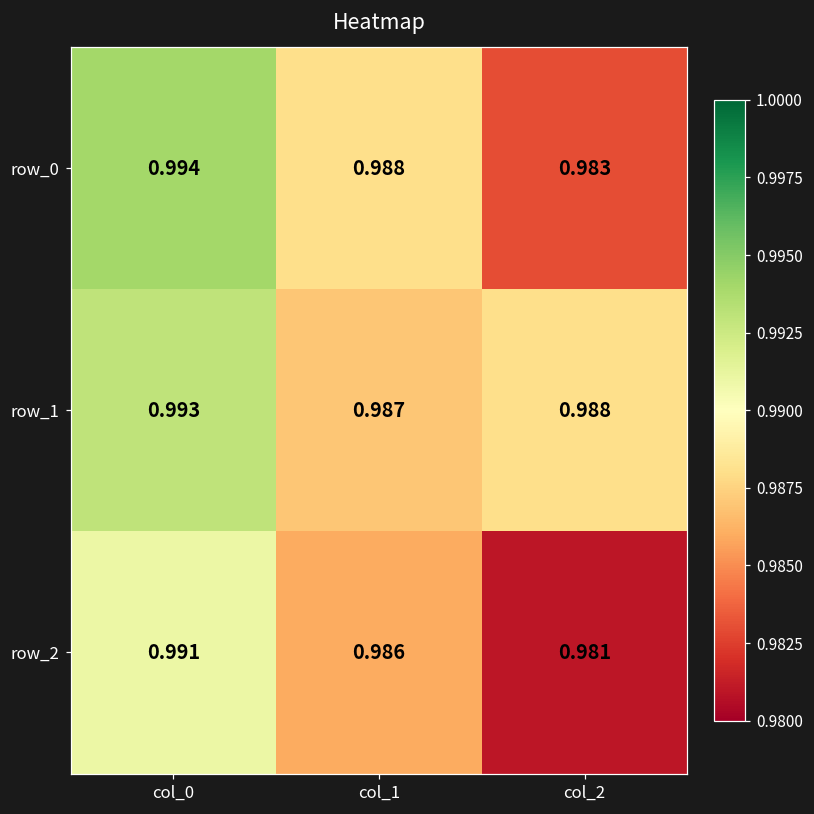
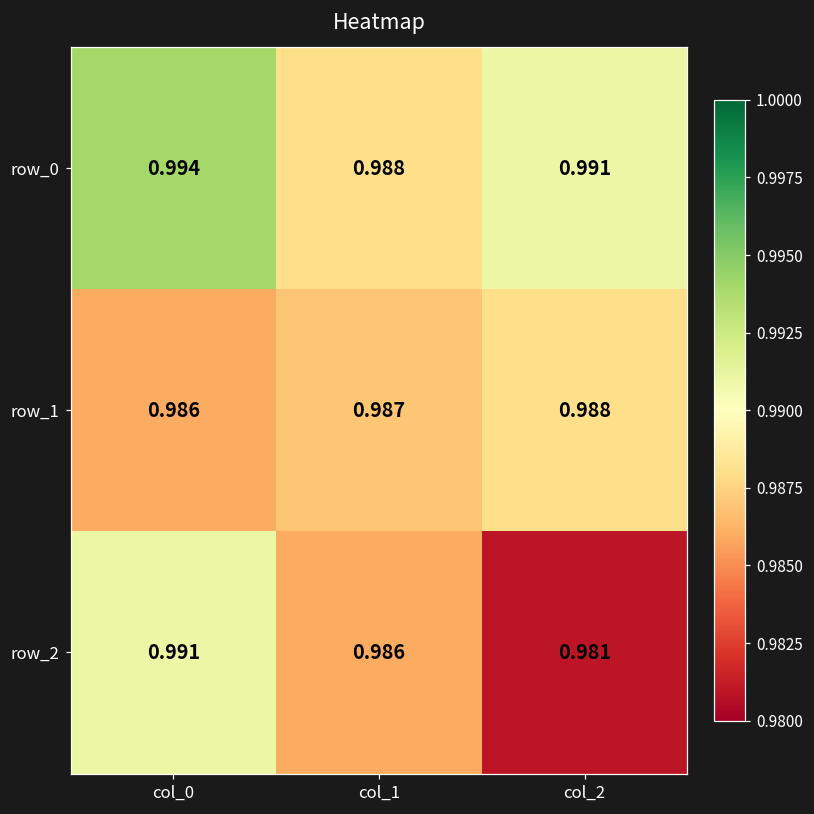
  {
    "row_0": {
      "col_0": 0.994,
      "col_1": 0.988,
-     "col_2": 0.983
+     "col_2": 0.991
    },
    "row_1": {
-     "col_0": 0.993,
+     "col_0": 0.986,
      "col_1": 0.987,
      "col_2": 0.988
    },
    "row_2": {
      "col_0": 0.991,
      "col_1": 0.986,
      "col_2": 0.981
    }
  }
